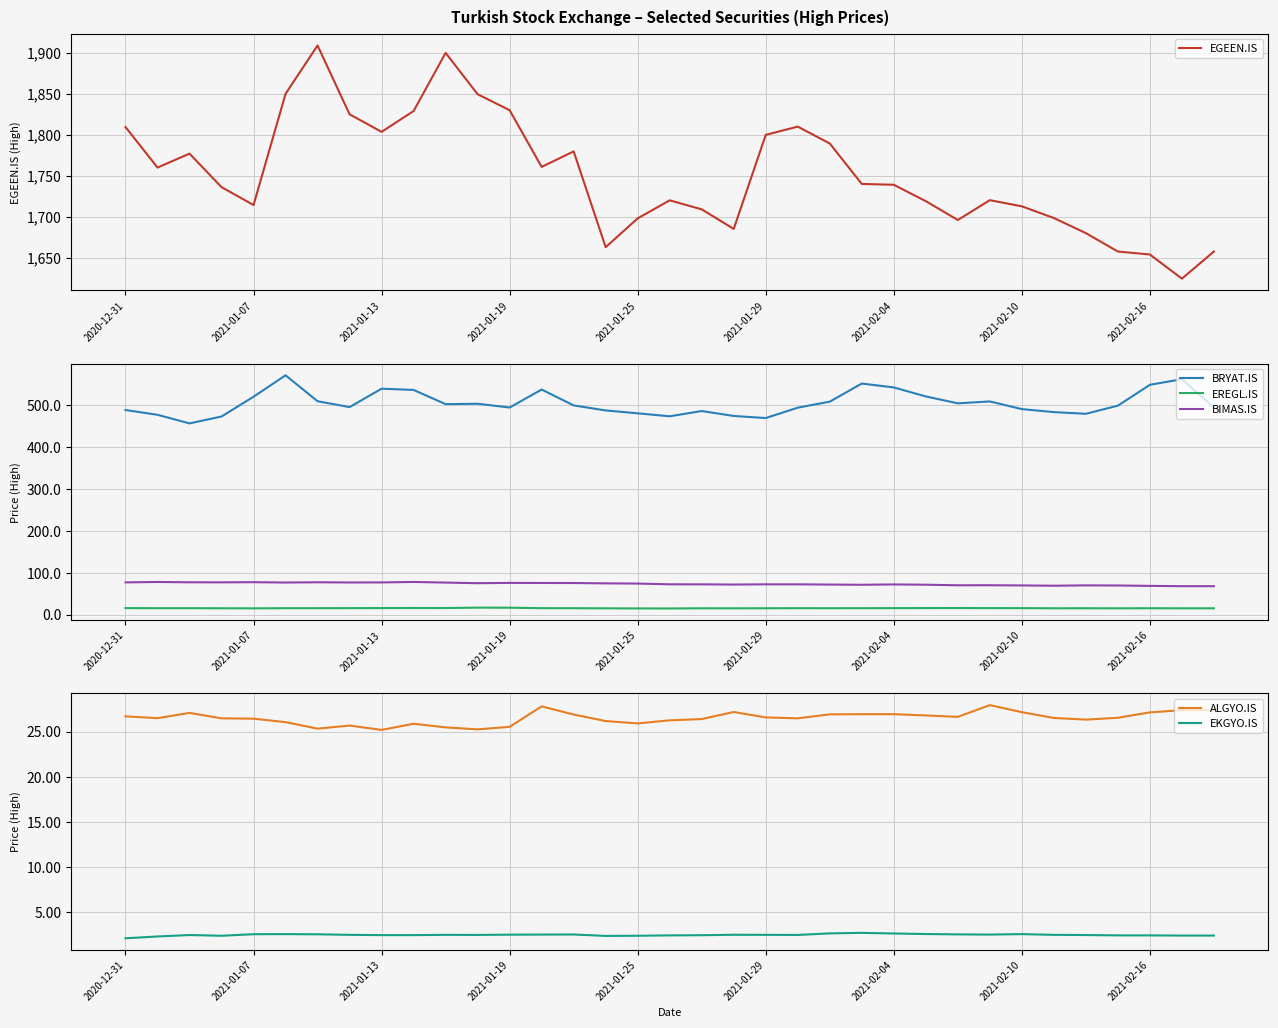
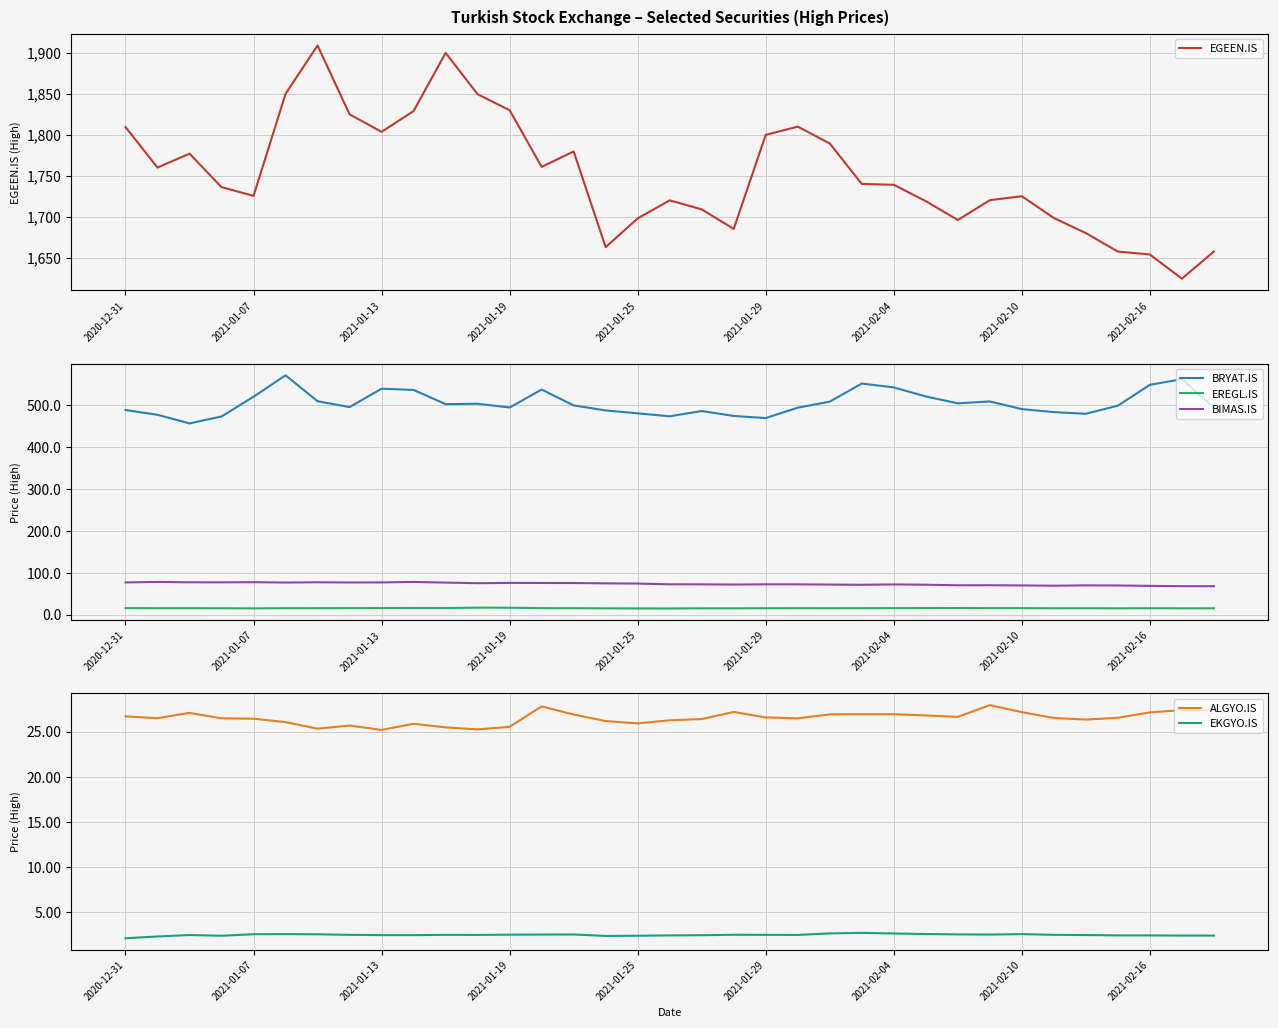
  {
    "Turkish Stock Exchange – Selected Securities (High Prices)": {
      "2020-12-31": "1,810",
-     "2021-01-07": "1,710",
+     "2021-01-07": "1,730",
      "2021-01-13": "1,800",
      "2021-01-19": "1,830",
      "2021-01-25": "1,700",
      "2021-01-29": "1,800",
      "2021-02-04": "1,740",
-     "2021-02-10": "1,710",
+     "2021-02-10": "1,730",
      "2021-02-16": "1,650"
    }
  }
